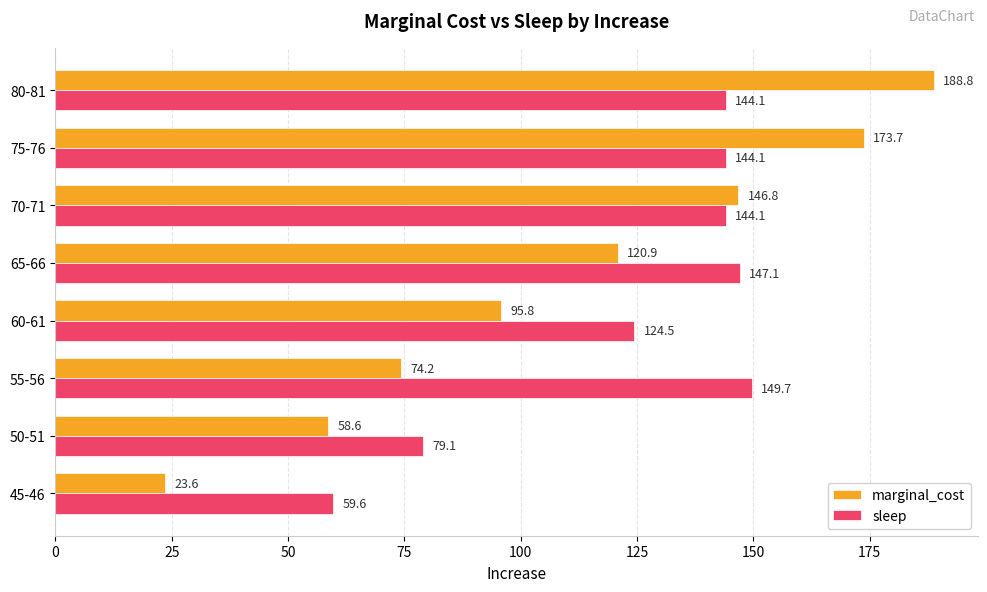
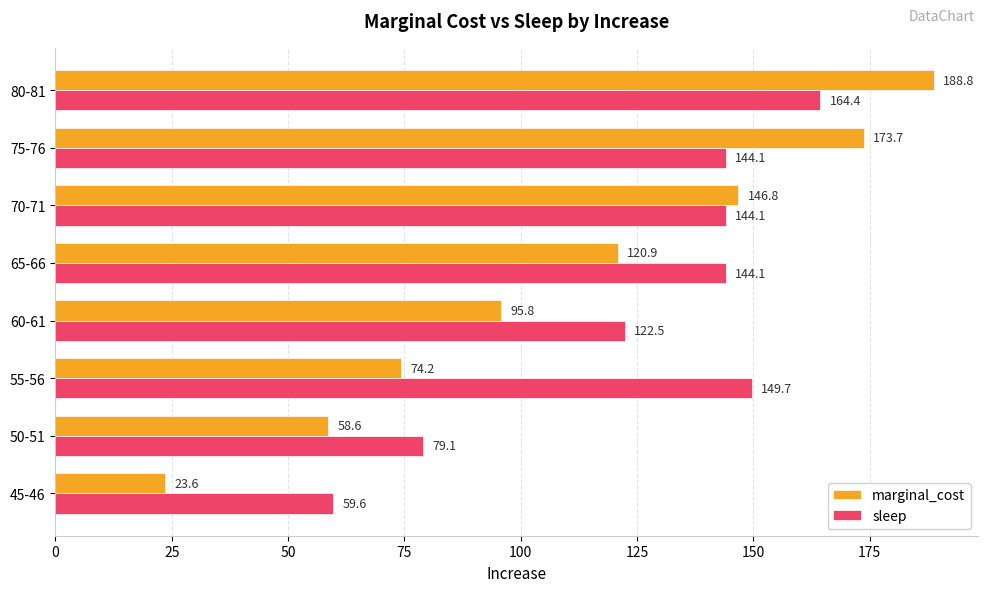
  {
    "marginal_cost": {
      "80-81": 188.8,
      "75-76": 173.7,
      "70-71": 146.8,
      "65-66": 120.9,
      "60-61": 95.8,
      "55-56": 74.2,
      "50-51": 58.6,
      "45-46": 23.6
    },
    "sleep": {
-     "80-81": 144.1,
+     "80-81": 164.4,
      "75-76": 144.1,
      "70-71": 144.1,
-     "65-66": 147.1,
-     "60-61": 124.5,
+     "65-66": 144.1,
+     "60-61": 122.5,
      "55-56": 149.7,
      "50-51": 79.1,
      "45-46": 59.6
    }
  }
